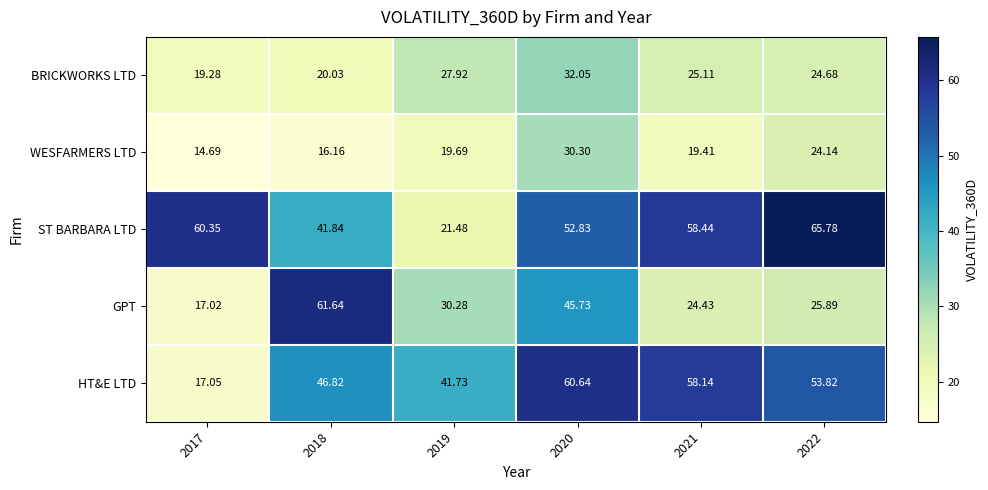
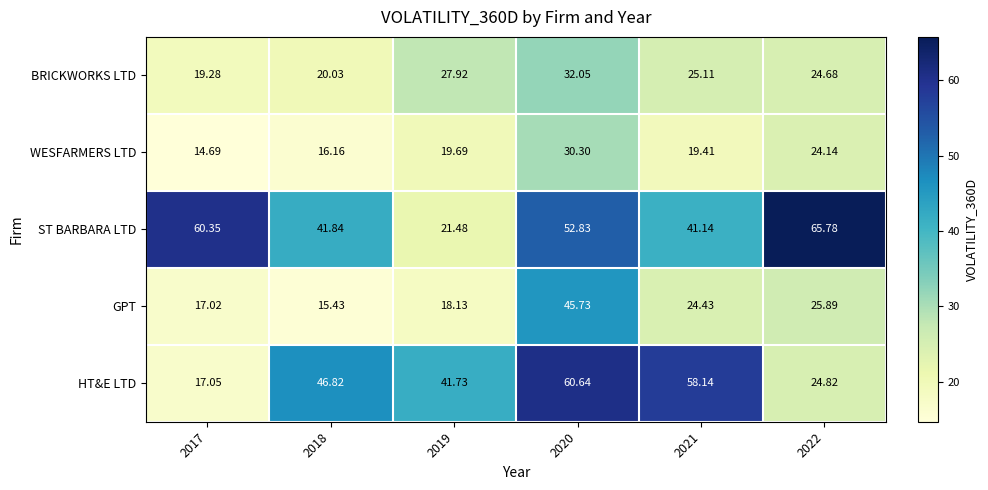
  {
    "BRICKWORKS LTD": {
      "2017": 19.28,
      "2018": 20.03,
      "2019": 27.92,
      "2020": 32.05,
      "2021": 25.11,
      "2022": 24.68
    },
    "WESFARMERS LTD": {
      "2017": 14.69,
      "2018": 16.16,
      "2019": 19.69,
      "2020": 30.30,
      "2021": 19.41,
      "2022": 24.14
    },
    "ST BARBARA LTD": {
      "2017": 60.35,
      "2018": 41.84,
      "2019": 21.48,
      "2020": 52.83,
-     "2021": 58.44,
+     "2021": 41.14,
      "2022": 65.78
    },
    "GPT": {
      "2017": 17.02,
-     "2018": 61.64,
-     "2019": 30.28,
+     "2018": 15.43,
+     "2019": 18.13,
      "2020": 45.73,
      "2021": 24.43,
      "2022": 25.89
    },
    "HT&E LTD": {
      "2017": 17.05,
      "2018": 46.82,
      "2019": 41.73,
      "2020": 60.64,
      "2021": 58.14,
-     "2022": 53.82
+     "2022": 24.82
    }
  }
